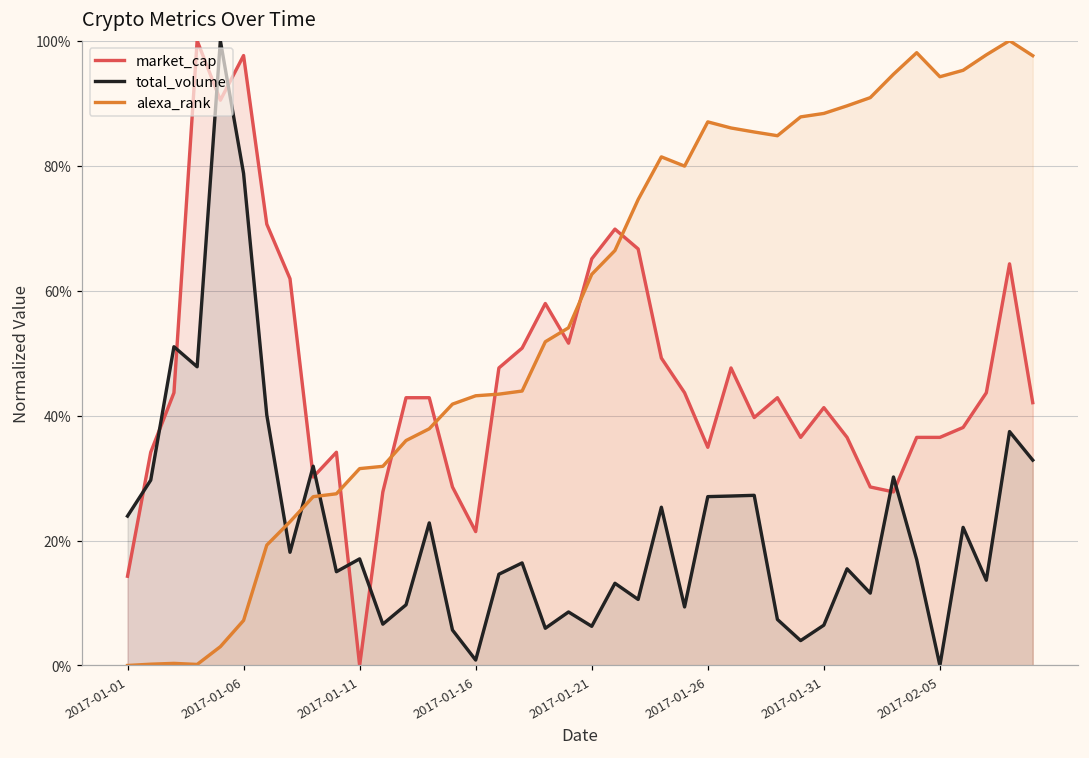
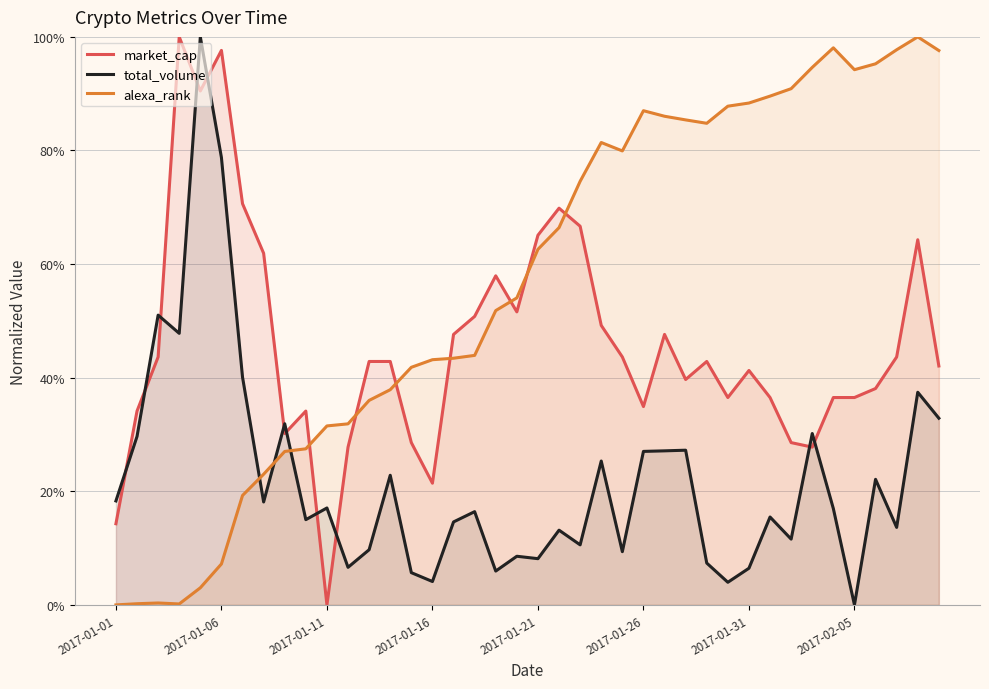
  {
    "total_volume": {
-     "2017-01-01": "24%",
+     "2017-01-01": "18%",
      "2017-01-06": "79%",
      "2017-01-11": "17%",
-     "2017-01-16": "1%",
-     "2017-01-21": "6%",
+     "2017-01-16": "4%",
+     "2017-01-21": "8%",
      "2017-01-26": "27%",
      "2017-01-31": "6%",
      "2017-02-05": "0%"
    }
  }
